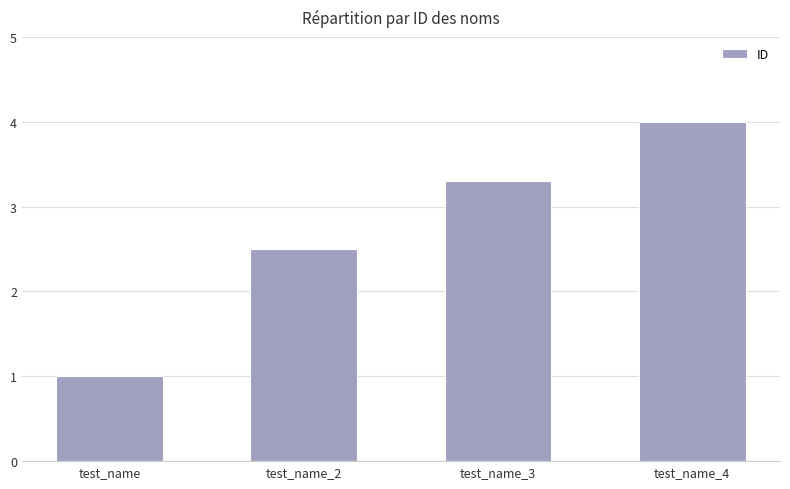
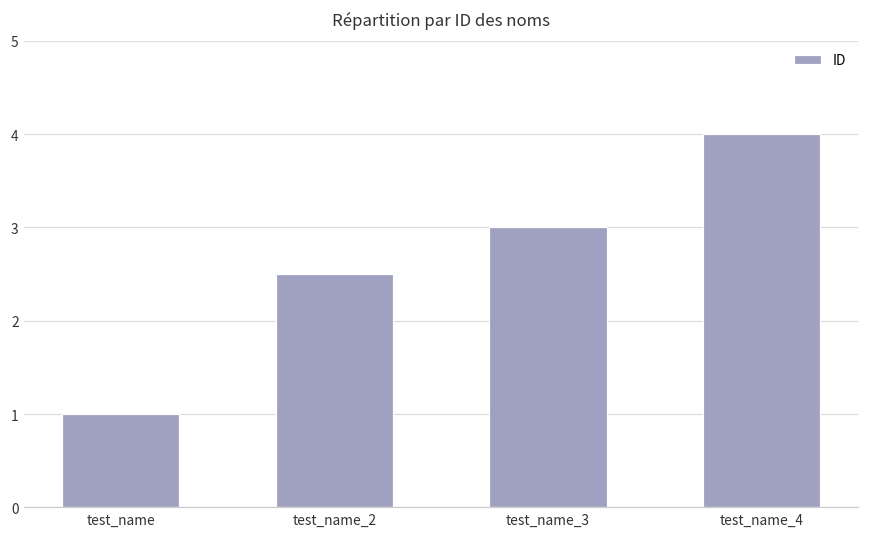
  {
    "test_name": 1.0,
    "test_name_2": 2.5,
-   "test_name_3": 3.3,
+   "test_name_3": 3.0,
    "test_name_4": 4.0
  }
